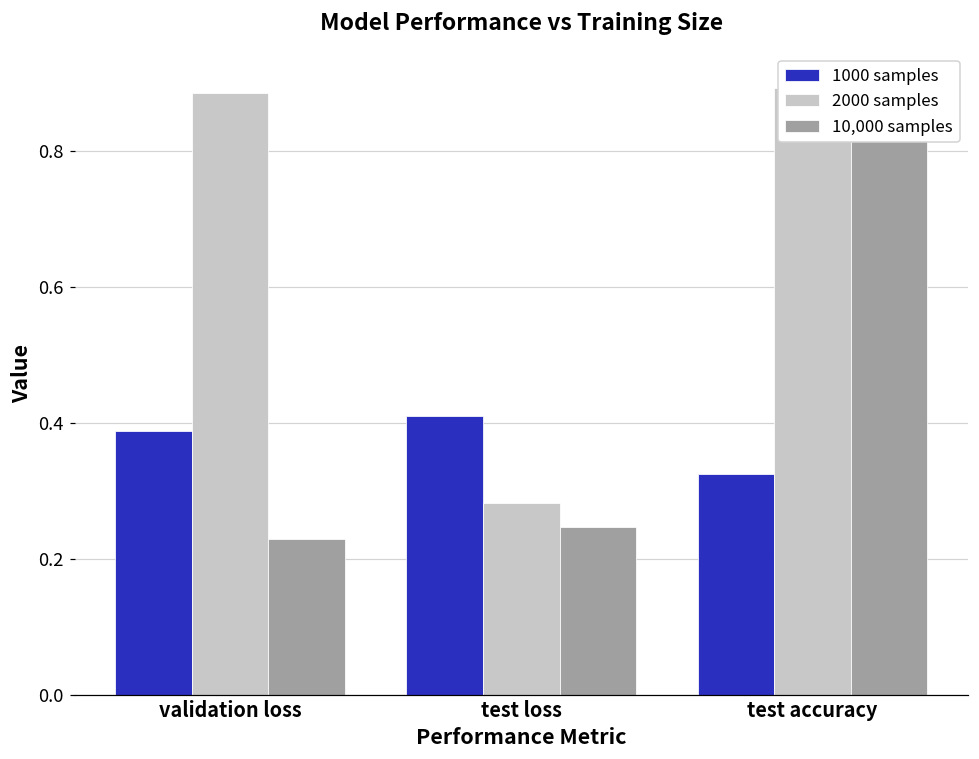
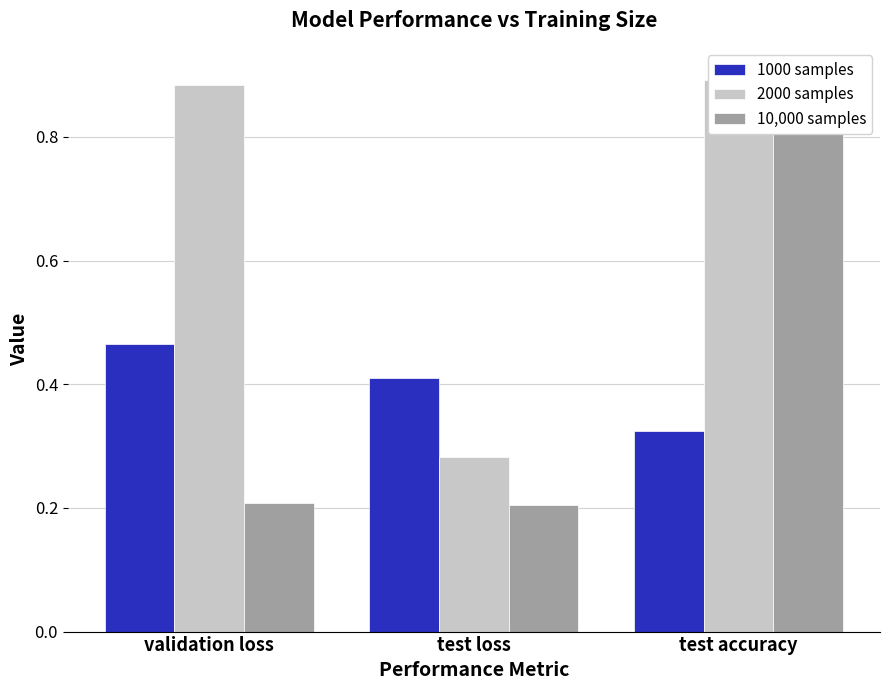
  {
    "1000 samples": {
-     "validation loss": 0.39,
+     "validation loss": 0.46,
      "test loss": 0.41,
      "test accuracy": 0.33
    },
    "2000 samples": {
      "validation loss": 0.88,
      "test loss": 0.28
    },
    "10,000 samples": {
-     "validation loss": 0.23,
-     "test loss": 0.25
+     "validation loss": 0.21,
+     "test loss": 0.21
    }
  }
